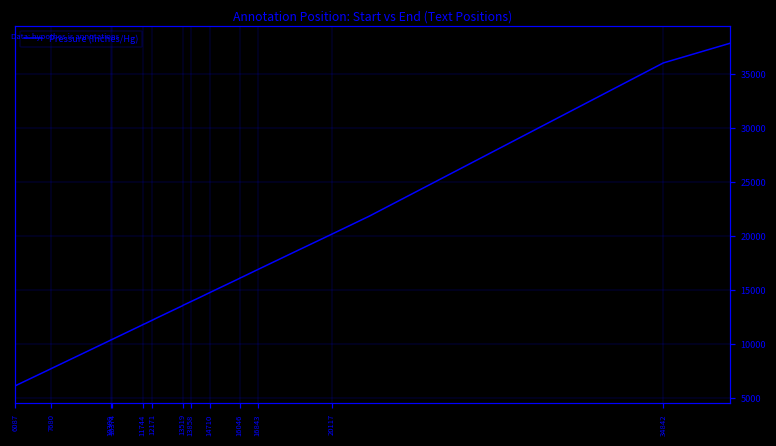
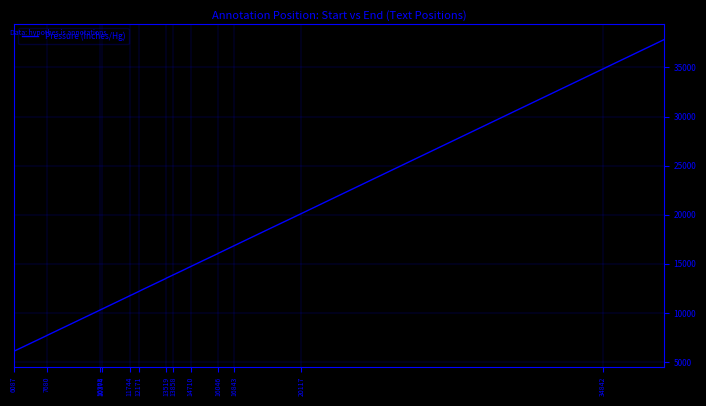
  {
    "6087": 6000,
    "7680": 8000,
    "10308": 10000,
    "10374": 10000,
    "11744": 12000,
    "12171": 12000,
    "13519": 14000,
    "13858": 14000,
    "14710": 15000,
    "16046": 16000,
    "16843": 17000,
    "20117": 20000,
-   "34842": 36000
+   "34842": 35000
  }
